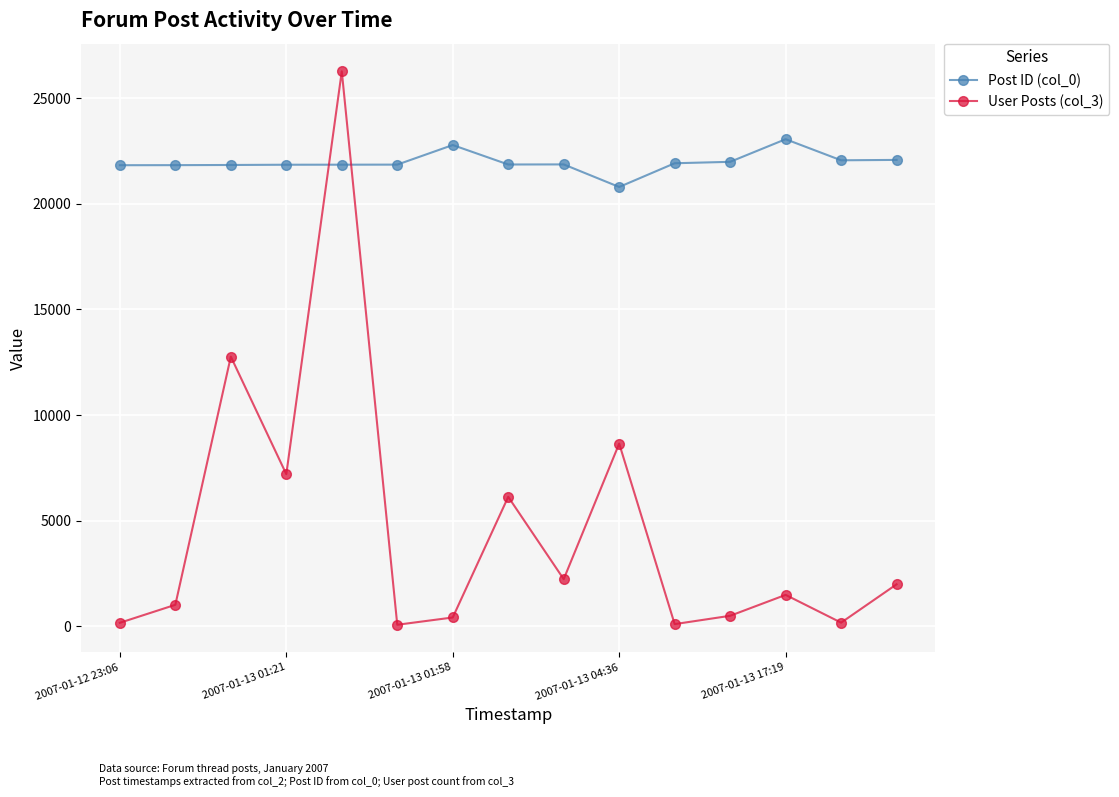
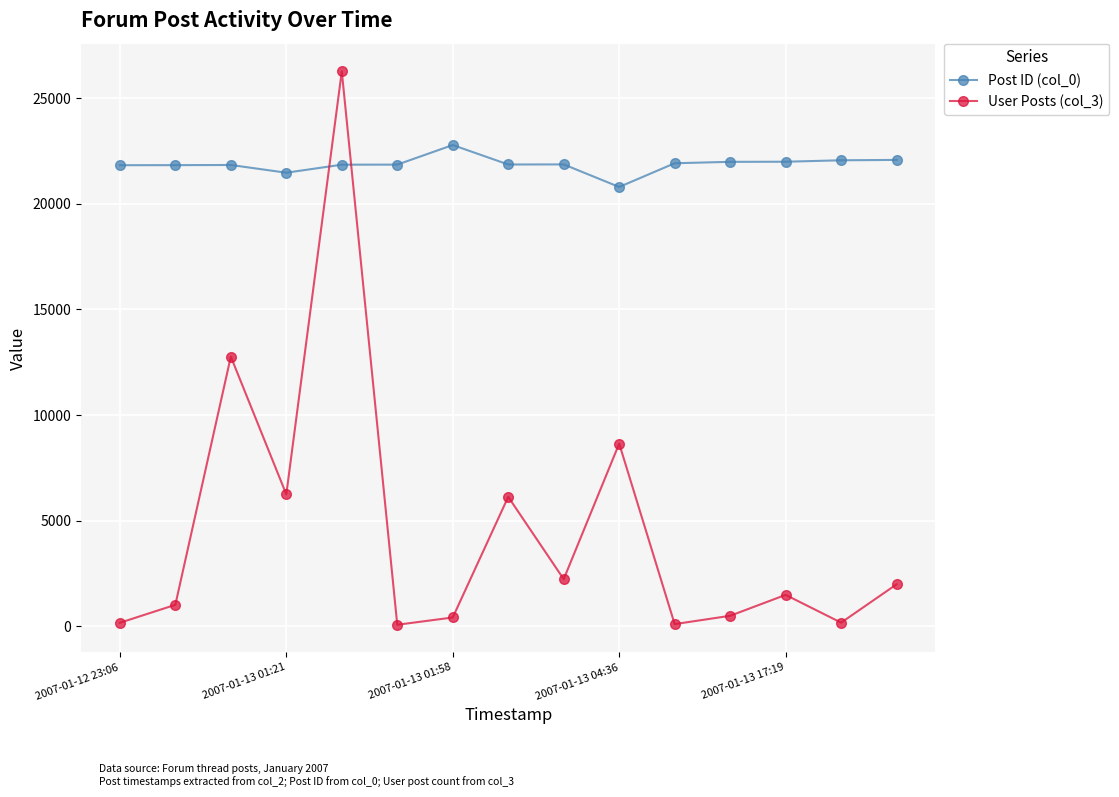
  {
    "Post ID (col_0)": {
      "2007-01-12 23:06": 21800,
-     "2007-01-13 01:21": 21900,
+     "2007-01-13 01:21": 21500,
      "2007-01-13 01:58": 22800,
      "2007-01-13 04:36": 20800,
-     "2007-01-13 17:19": 23100
+     "2007-01-13 17:19": 22000
    },
    "User Posts (col_3)": {
      "2007-01-12 23:06": 200,
-     "2007-01-13 01:21": 7200,
+     "2007-01-13 01:21": 6200,
      "2007-01-13 01:58": 400,
      "2007-01-13 04:36": 8600,
      "2007-01-13 17:19": 1500
    }
  }
